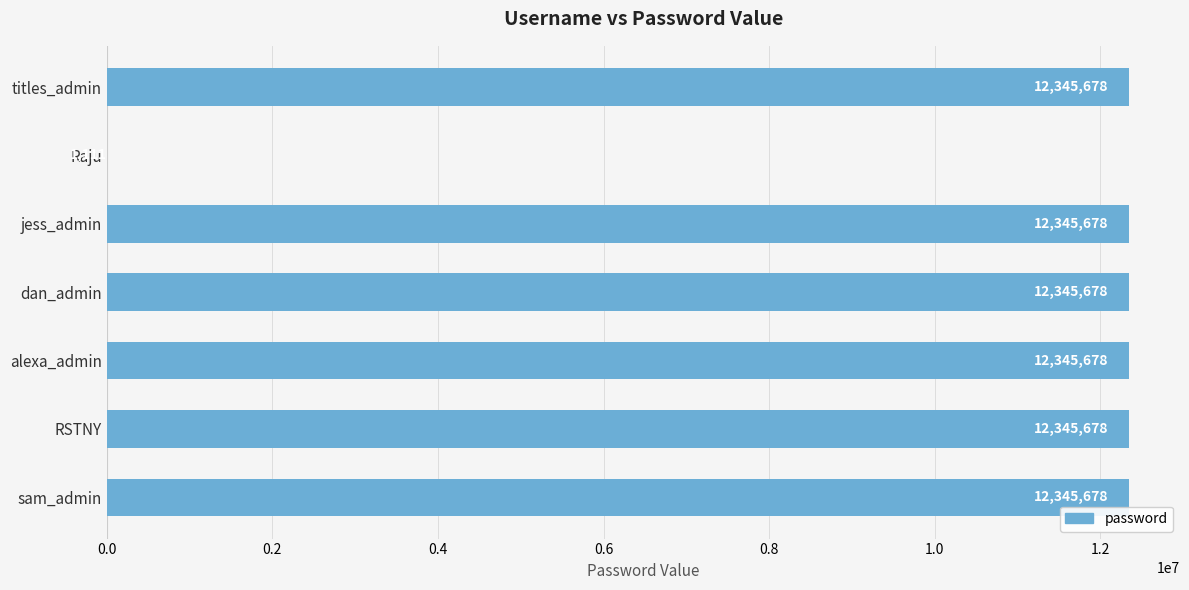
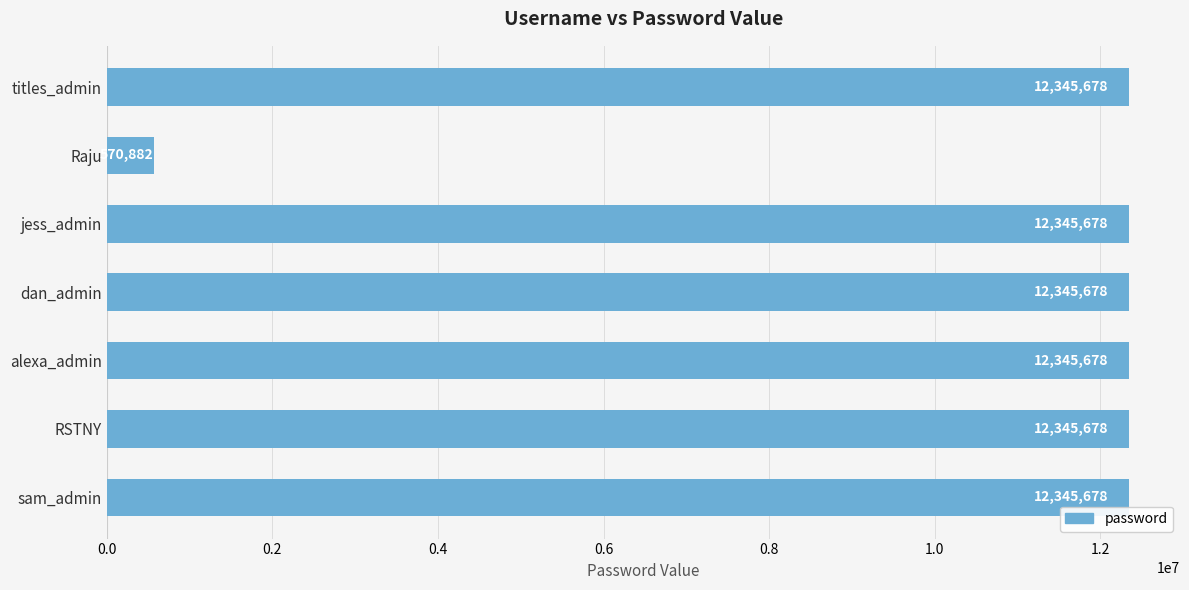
  {
-   "Raju": 0
+   "Raju": 600000
  }
